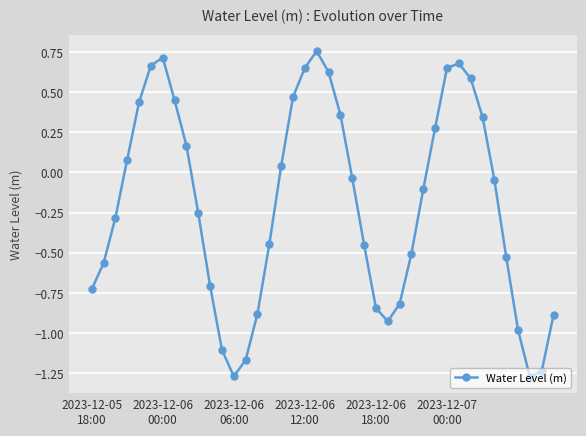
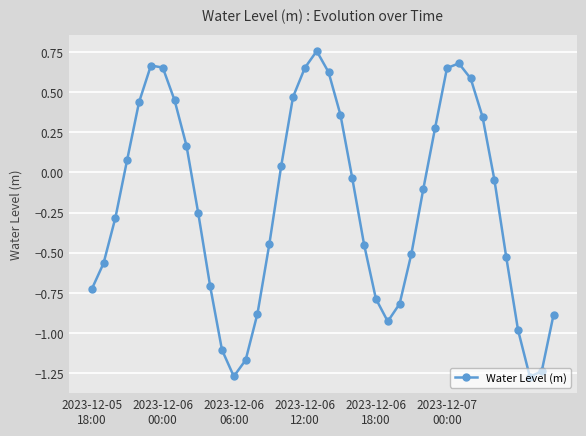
  {
    "2023-12-05 18:00": -0.73,
-   "2023-12-06 00:00": 0.71,
+   "2023-12-06 00:00": 0.65,
    "2023-12-06 06:00": -1.27,
    "2023-12-06 12:00": 0.65,
-   "2023-12-06 18:00": -0.84,
+   "2023-12-06 18:00": -0.79,
    "2023-12-07 00:00": 0.65
  }
